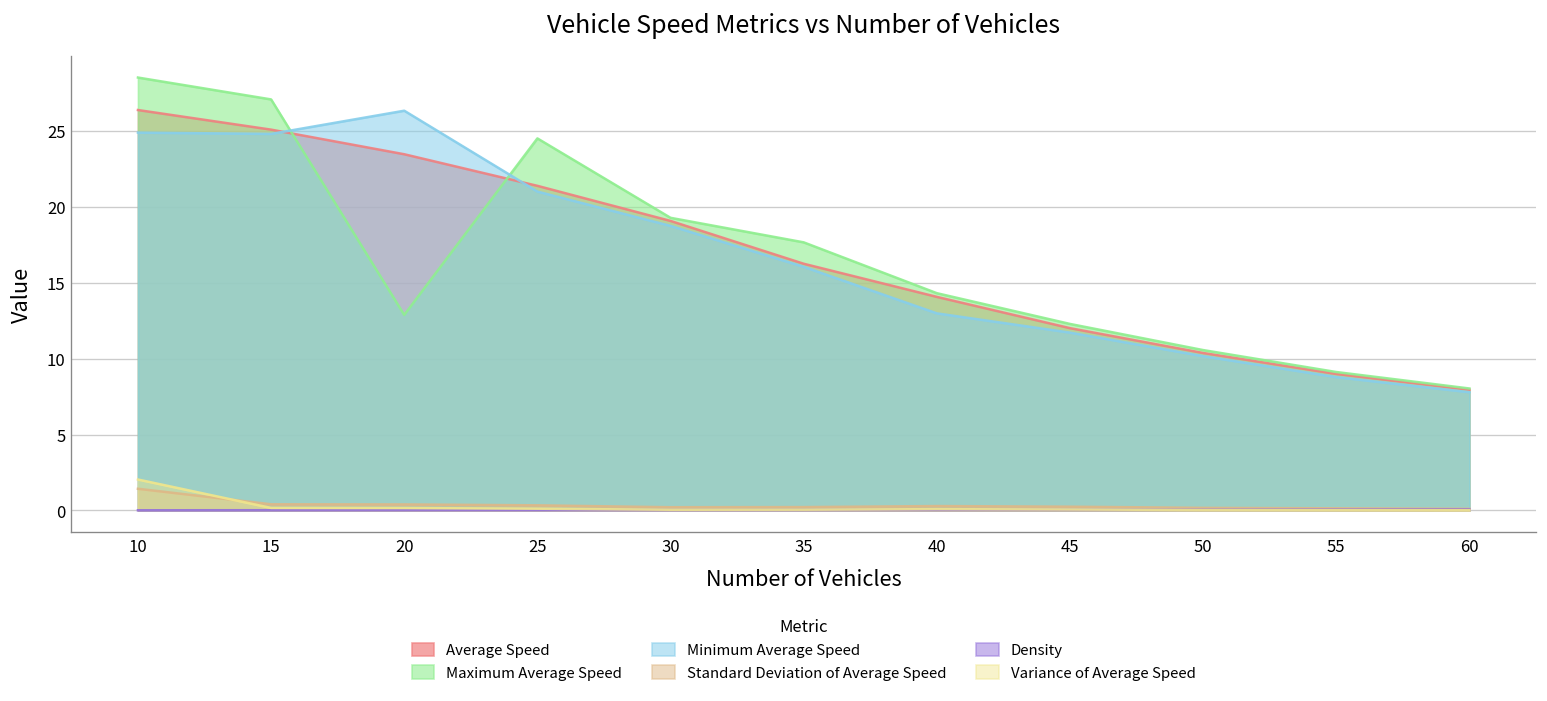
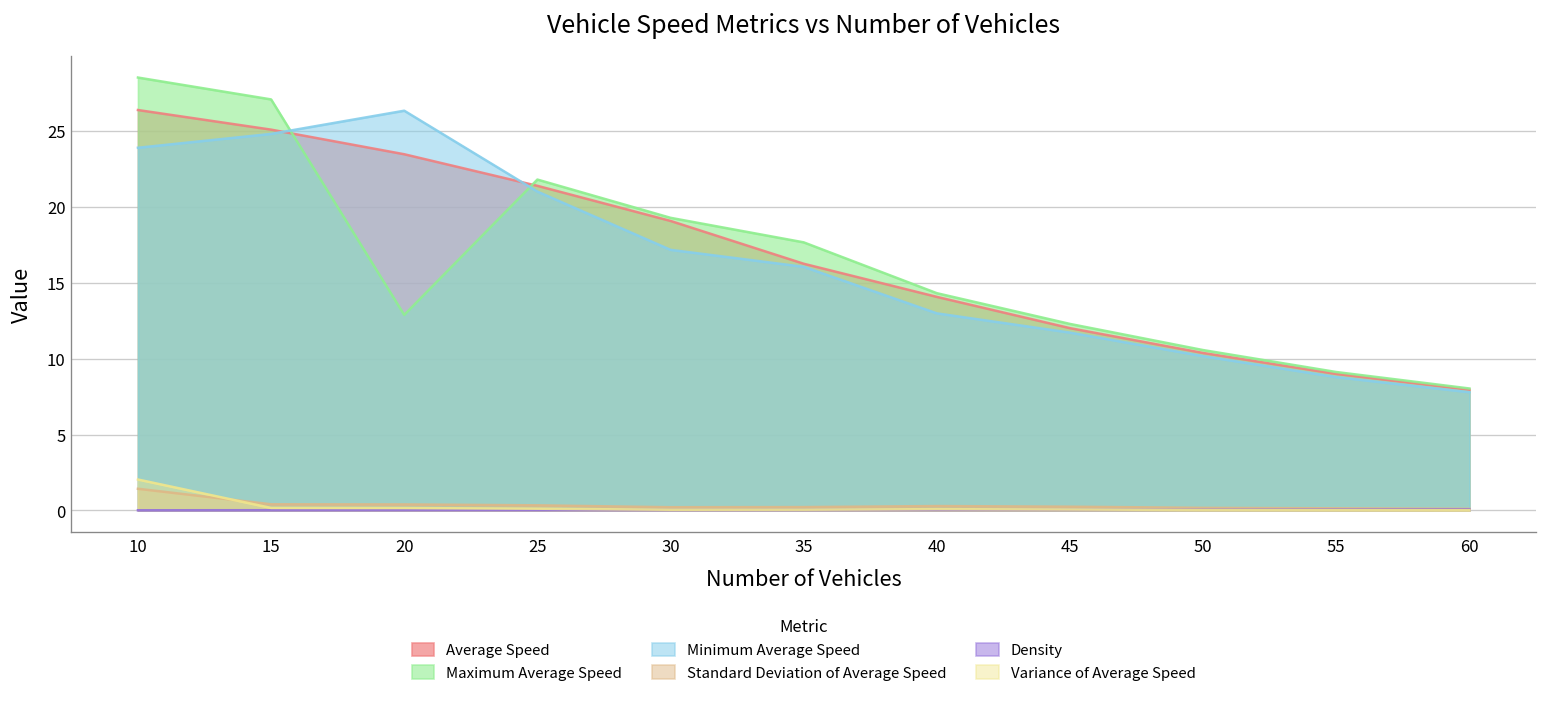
  {
    "Maximum Average Speed": {
      "10": 28.6,
      "15": 27.1,
      "20": 12.9,
-     "25": 24.5,
+     "25": 21.8,
      "30": 19.3,
      "35": 17.7,
      "40": 14.3,
      "45": 12.3
    },
    "Minimum Average Speed": {
-     "10": 24.9,
+     "10": 23.9,
      "15": 24.8,
      "20": 26.4,
      "25": 21.0,
-     "30": 18.8,
+     "30": 17.2,
      "40": 13.0,
      "45": 11.7,
      "50": 10.2,
      "55": 8.8
    },
    "Density": {
      "10": 0.0
    }
  }
